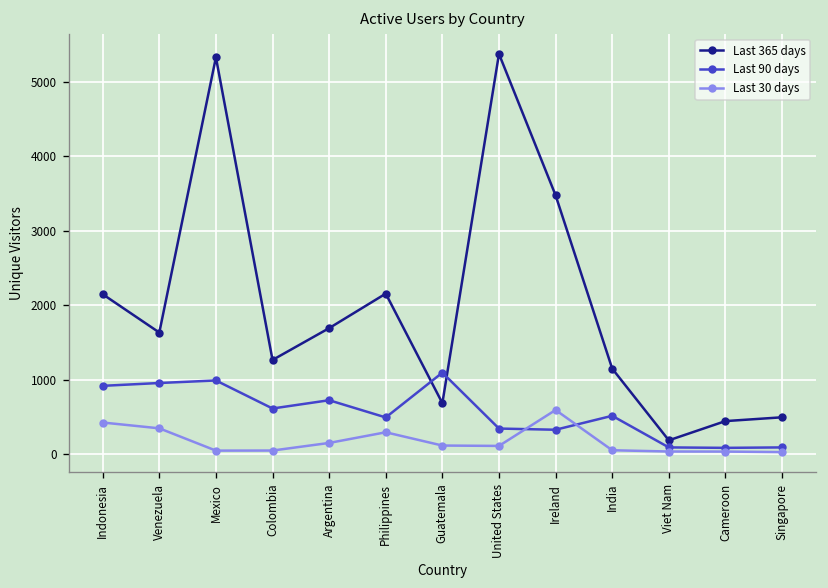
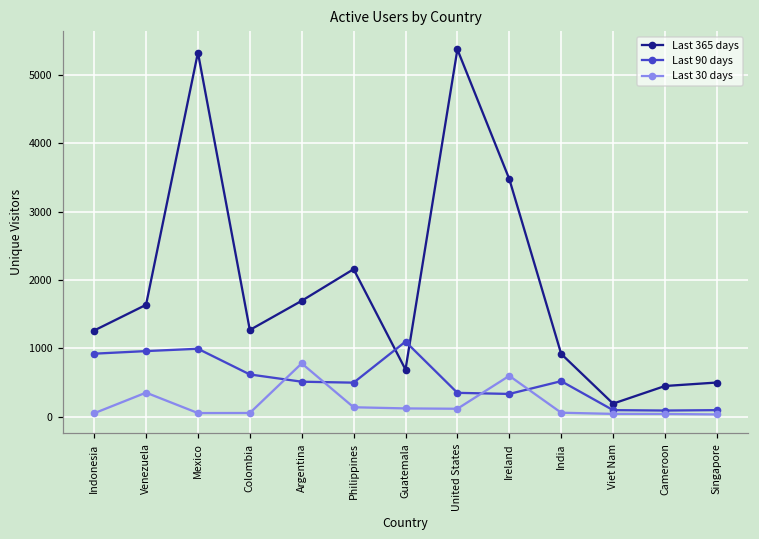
  {
    "Last 365 days": {
-     "Indonesia": 2200,
+     "Indonesia": 1300,
      "Venezuela": 1600,
      "Mexico": 5300,
      "Colombia": 1300,
      "Argentina": 1700,
      "Philippines": 2200,
      "Guatemala": 700,
      "United States": 5400,
      "Ireland": 3500,
-     "India": 1200,
+     "India": 900,
      "Viet Nam": 200,
      "Cameroon": 400,
      "Singapore": 500
    },
    "Last 90 days": {
      "Indonesia": 900,
      "Venezuela": 1000,
      "Mexico": 1000,
      "Colombia": 600,
-     "Argentina": 700,
+     "Argentina": 500,
      "Philippines": 500,
      "Guatemala": 1100,
      "United States": 300,
      "Ireland": 300,
      "India": 500,
      "Viet Nam": 100,
      "Cameroon": 100,
      "Singapore": 100
    },
    "Last 30 days": {
-     "Indonesia": 400,
+     "Indonesia": 0,
      "Venezuela": 400,
      "Mexico": 100,
      "Colombia": 100,
-     "Argentina": 200,
-     "Philippines": 300,
+     "Argentina": 800,
+     "Philippines": 100,
      "Guatemala": 100,
      "United States": 100,
      "Ireland": 600,
      "India": 100,
      "Viet Nam": 0,
      "Cameroon": 0,
      "Singapore": 0
    }
  }
